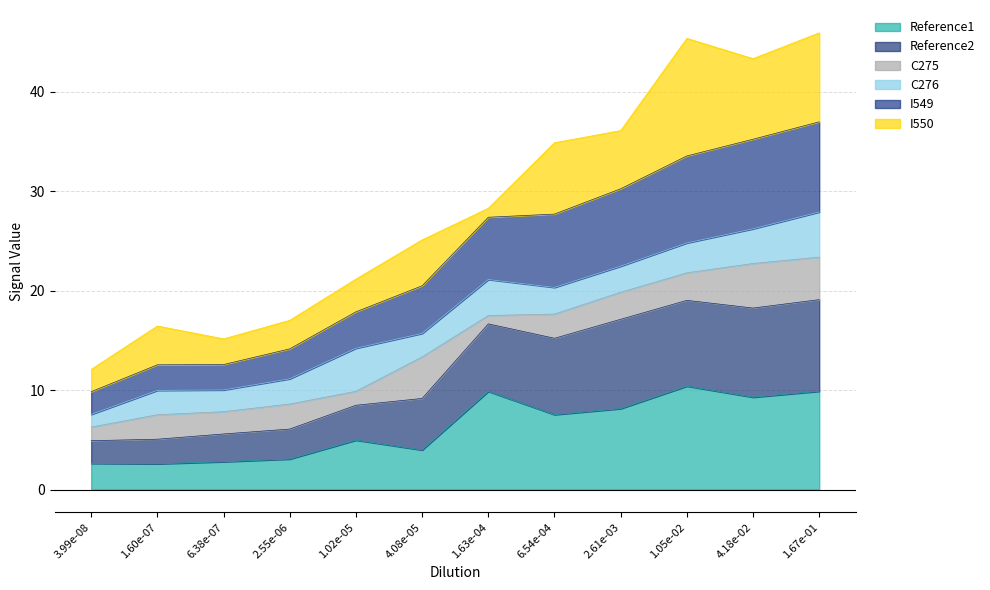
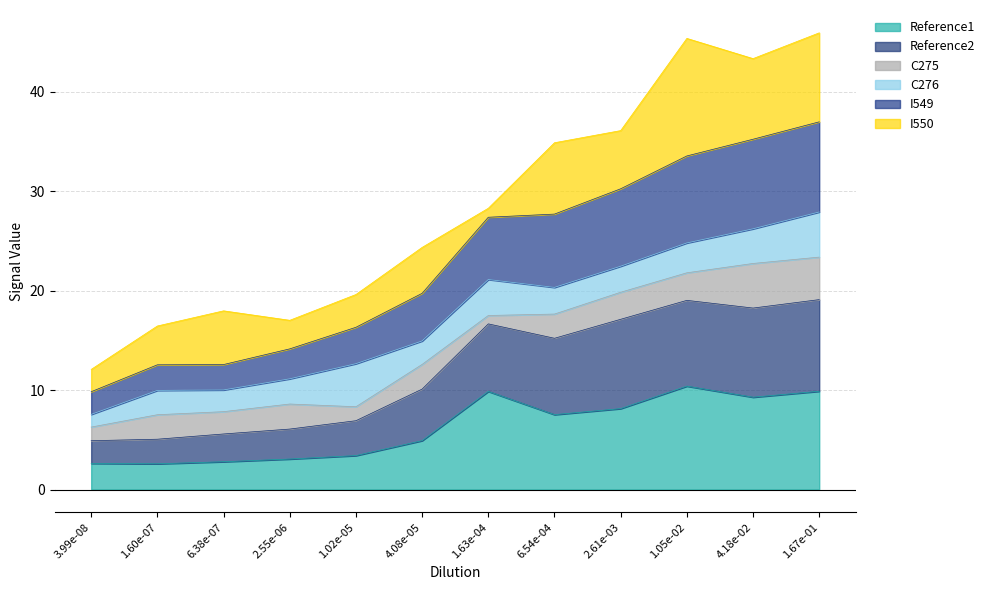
  {
    "Reference1": {
      "3.99e-08": 3,
      "1.60e-07": 3,
      "6.38e-07": 3,
      "2.55e-06": 3,
-     "1.02e-05": 5,
-     "4.08e-05": 4,
+     "1.02e-05": 3,
+     "4.08e-05": 5,
      "1.63e-04": 10,
      "6.54e-04": 8,
      "2.61e-03": 8,
      "1.05e-02": 10,
      "4.18e-02": 9,
      "1.67e-01": 10
    },
    "C275": {
      "3.99e-08": 1,
      "1.60e-07": 2,
      "6.38e-07": 2,
      "2.55e-06": 3,
      "1.02e-05": 1,
-     "4.08e-05": 4,
+     "4.08e-05": 2,
      "1.63e-04": 1,
      "6.54e-04": 2,
      "2.61e-03": 3,
      "1.05e-02": 3,
      "4.18e-02": 4,
      "1.67e-01": 4
    },
    "C276": {
      "3.99e-08": 1,
      "1.60e-07": 2,
      "6.38e-07": 2,
      "2.55e-06": 3,
      "1.02e-05": 4,
      "4.08e-05": 2,
      "1.63e-04": 4,
      "6.54e-04": 3,
      "2.61e-03": 3,
      "1.05e-02": 3,
      "4.18e-02": 3,
      "1.67e-01": 5
    },
    "I550": {
      "3.99e-08": 2,
      "1.60e-07": 4,
-     "6.38e-07": 3,
+     "6.38e-07": 5,
      "2.55e-06": 3,
      "1.02e-05": 3,
      "4.08e-05": 5,
      "1.63e-04": 1,
      "6.54e-04": 7,
      "2.61e-03": 6,
      "1.05e-02": 12,
      "4.18e-02": 8,
      "1.67e-01": 9
    }
  }
